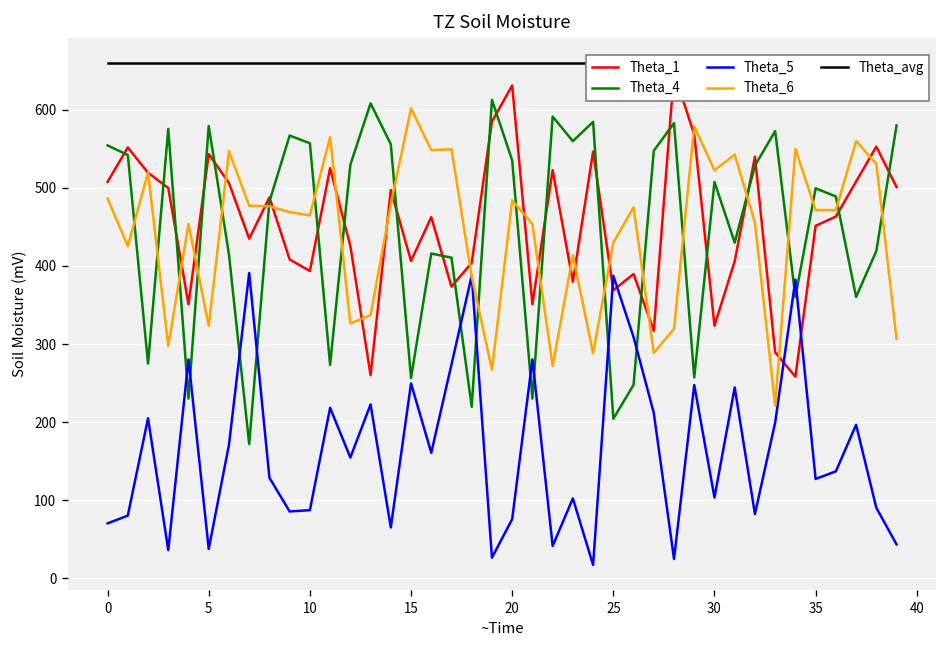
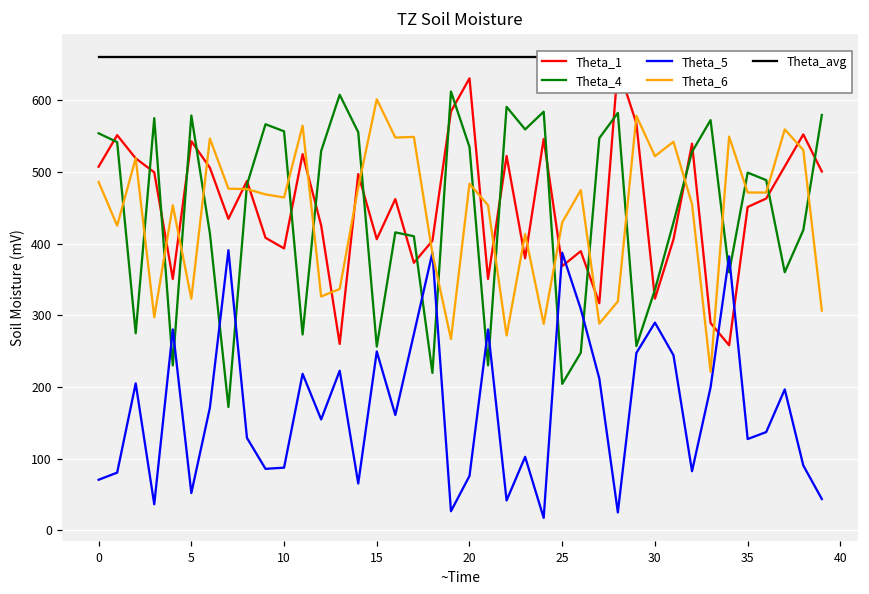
  {
    "Theta_1": {
      "0": 510,
      "5": 540,
      "10": 390,
      "15": 410,
      "20": 630,
      "25": 370,
      "30": 320,
      "35": 450
    },
    "Theta_4": {
      "0": 550,
      "5": 580,
      "10": 560,
      "15": 260,
      "20": 540,
      "25": 200,
-     "30": 510,
+     "30": 340,
      "35": 500
    },
    "Theta_5": {
      "0": 70,
-     "5": 40,
+     "5": 50,
      "10": 90,
      "15": 250,
      "20": 80,
      "25": 390,
-     "30": 100,
+     "30": 290,
      "35": 130
    },
    "Theta_6": {
      "0": 490,
      "5": 320,
      "10": 460,
      "15": 600,
      "20": 480,
      "25": 430,
      "30": 520,
      "35": 470
    },
    "Theta_avg": {
      "0": 660,
      "5": 660,
      "10": 660,
      "15": 660,
      "20": 660
    }
  }
